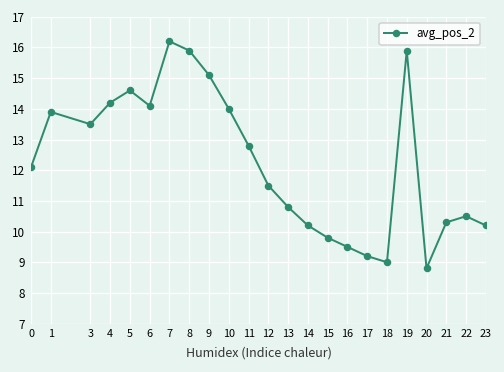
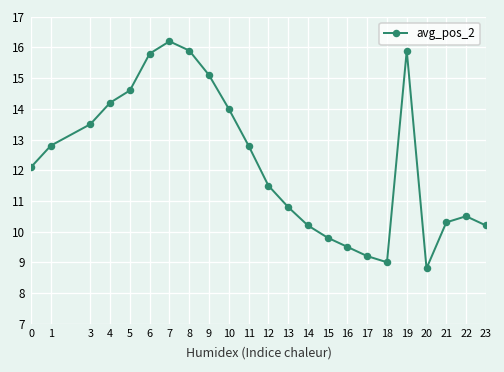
  {
    "0": 12.1,
-   "1": 13.9,
+   "1": 12.8,
    "3": 13.5,
    "4": 14.2,
    "5": 14.6,
-   "6": 14.1,
+   "6": 15.8,
    "7": 16.2,
    "8": 15.9,
    "9": 15.1,
    "10": 14.0,
    "11": 12.8,
    "12": 11.5,
    "13": 10.8,
    "14": 10.2,
    "15": 9.8,
    "16": 9.5,
    "17": 9.2,
    "18": 9.0,
    "19": 15.9,
    "20": 8.8,
    "21": 10.3,
    "22": 10.5,
    "23": 10.2
  }
